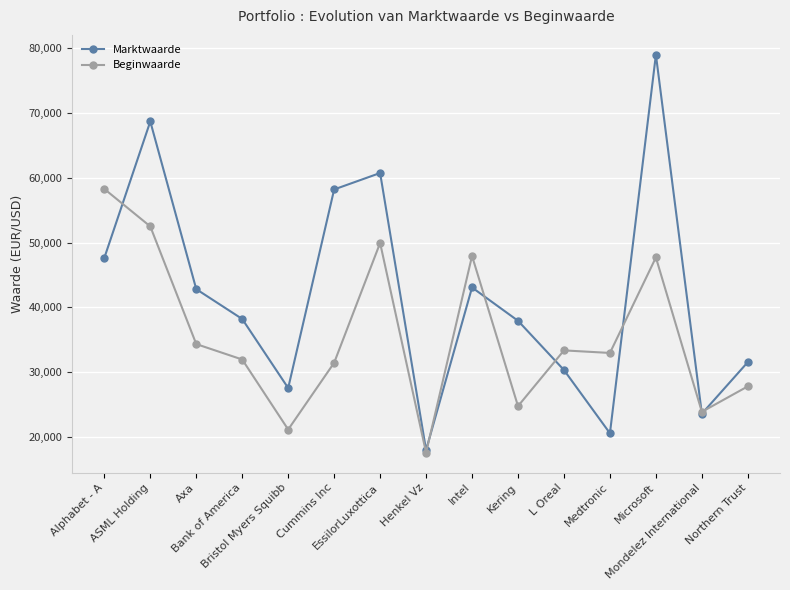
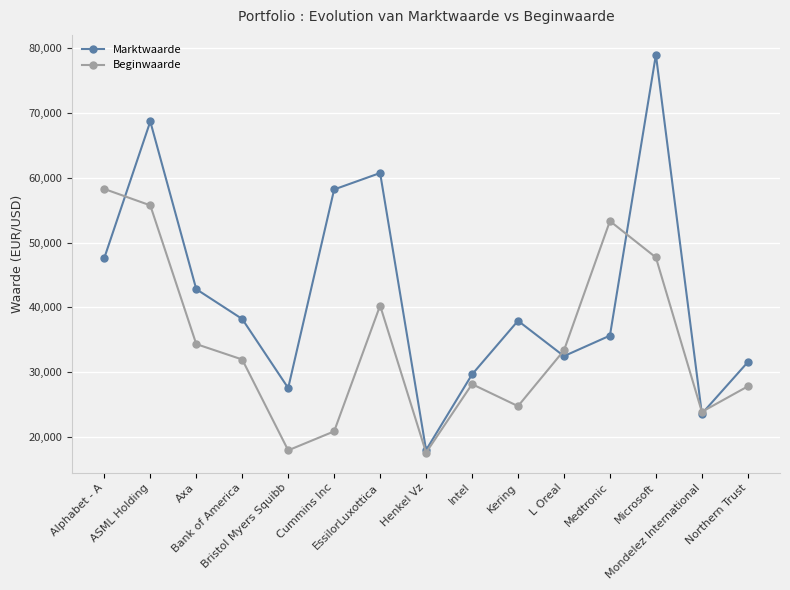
  {
    "Marktwaarde": {
      "Alphabet - A": "48,000",
      "ASML Holding": "69,000",
      "Axa": "43,000",
      "Bank of America": "38,000",
      "Bristol Myers Squibb": "28,000",
      "Cummins Inc": "58,000",
      "EssilorLuxottica": "61,000",
-     "Intel": "43,000",
+     "Intel": "30,000",
      "Kering": "38,000",
-     "L Oreal": "30,000",
-     "Medtronic": "21,000",
+     "L Oreal": "32,000",
+     "Medtronic": "36,000",
      "Microsoft": "79,000",
      "Northern Trust": "32,000"
    },
    "Beginwaarde": {
      "Alphabet - A": "58,000",
-     "ASML Holding": "52,000",
+     "ASML Holding": "56,000",
      "Axa": "34,000",
      "Bank of America": "32,000",
-     "Bristol Myers Squibb": "21,000",
-     "Cummins Inc": "31,000",
-     "EssilorLuxottica": "50,000",
-     "Intel": "48,000",
+     "Bristol Myers Squibb": "18,000",
+     "Cummins Inc": "21,000",
+     "EssilorLuxottica": "40,000",
+     "Intel": "28,000",
      "Kering": "25,000",
      "L Oreal": "33,000",
-     "Medtronic": "33,000",
+     "Medtronic": "53,000",
      "Microsoft": "48,000",
      "Northern Trust": "28,000"
    }
  }
